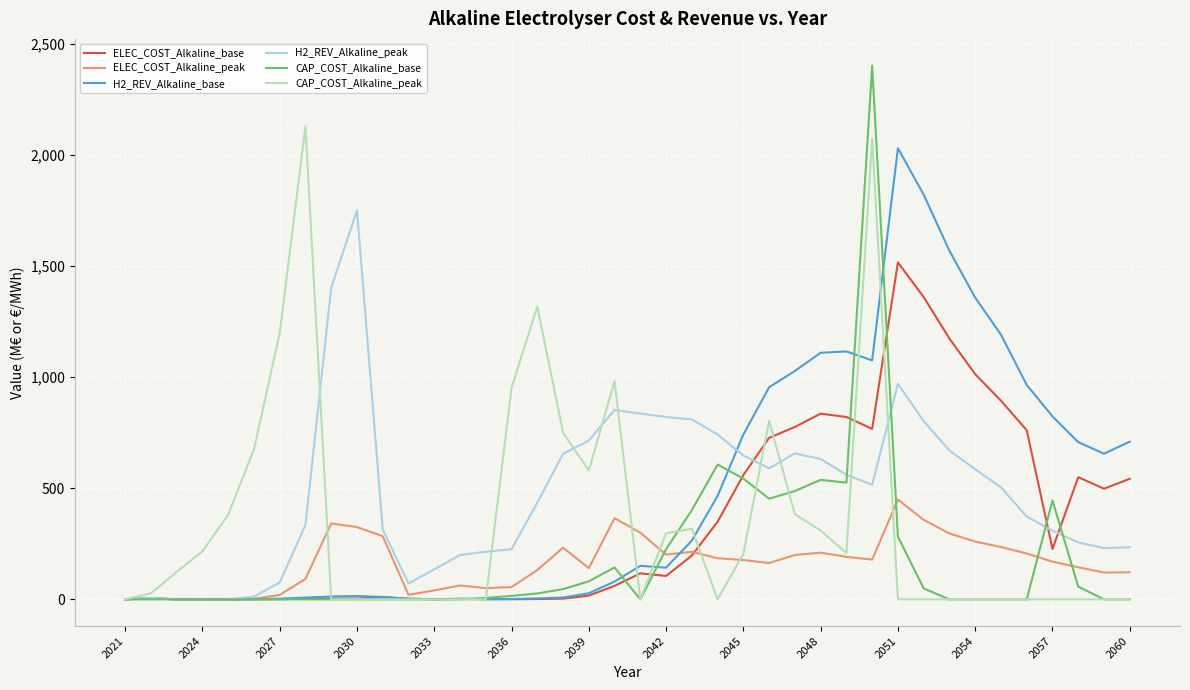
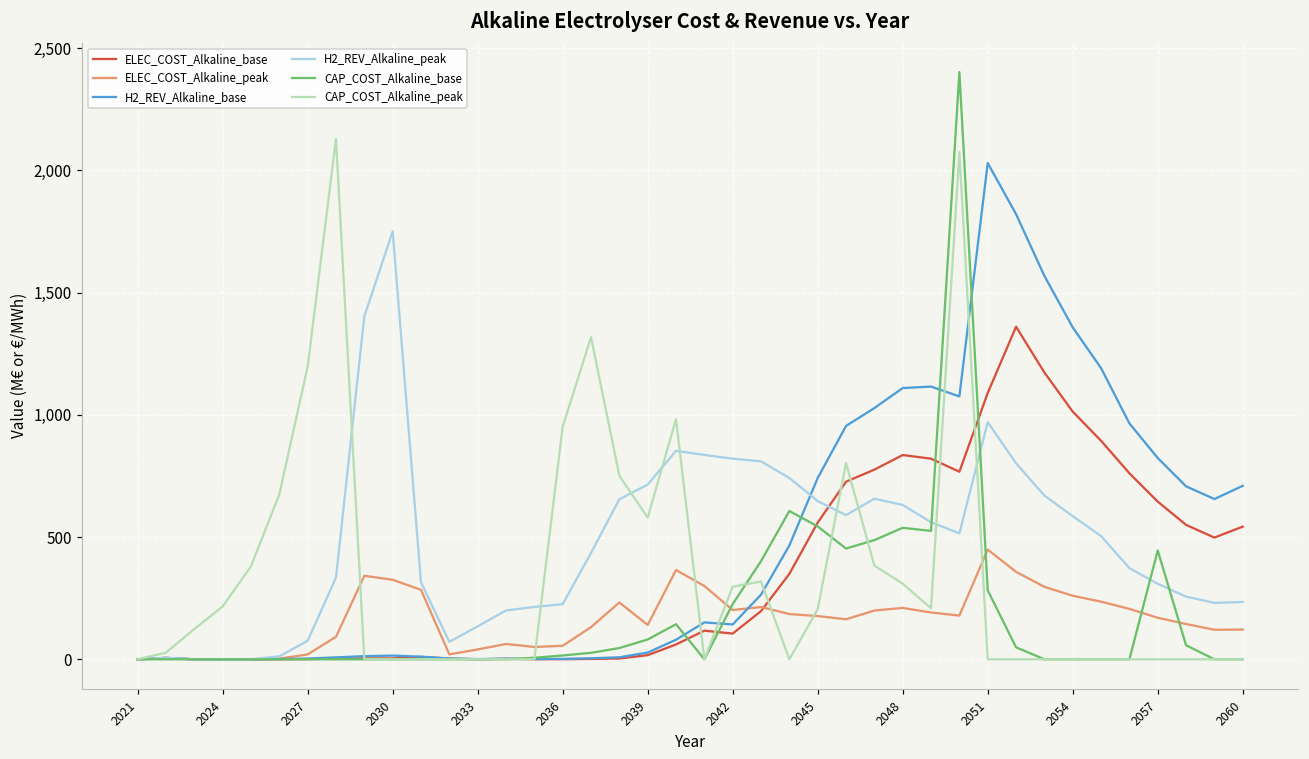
  {
    "ELEC_COST_Alkaline_base": {
      "2042": "110",
      "2045": "560",
      "2048": "840",
-     "2051": "1,520",
+     "2051": "1,090",
      "2054": "1,010",
-     "2057": "230",
+     "2057": "650",
      "2060": "540"
    },
    "ELEC_COST_Alkaline_peak": {
      "2027": "20",
      "2030": "330",
      "2033": "40",
      "2036": "60",
      "2039": "140",
      "2042": "200",
      "2045": "180",
      "2048": "210",
      "2051": "450",
      "2054": "260",
      "2057": "170",
      "2060": "120"
    },
    "H2_REV_Alkaline_base": {
      "2030": "20",
      "2042": "140",
      "2045": "740",
      "2048": "1,110",
      "2051": "2,030",
      "2054": "1,360",
      "2057": "820",
      "2060": "710"
    },
    "CAP_COST_Alkaline_base": {
      "2036": "20",
      "2039": "80",
      "2042": "230",
      "2045": "540",
      "2048": "540",
      "2051": "280",
      "2057": "450"
    }
  }
